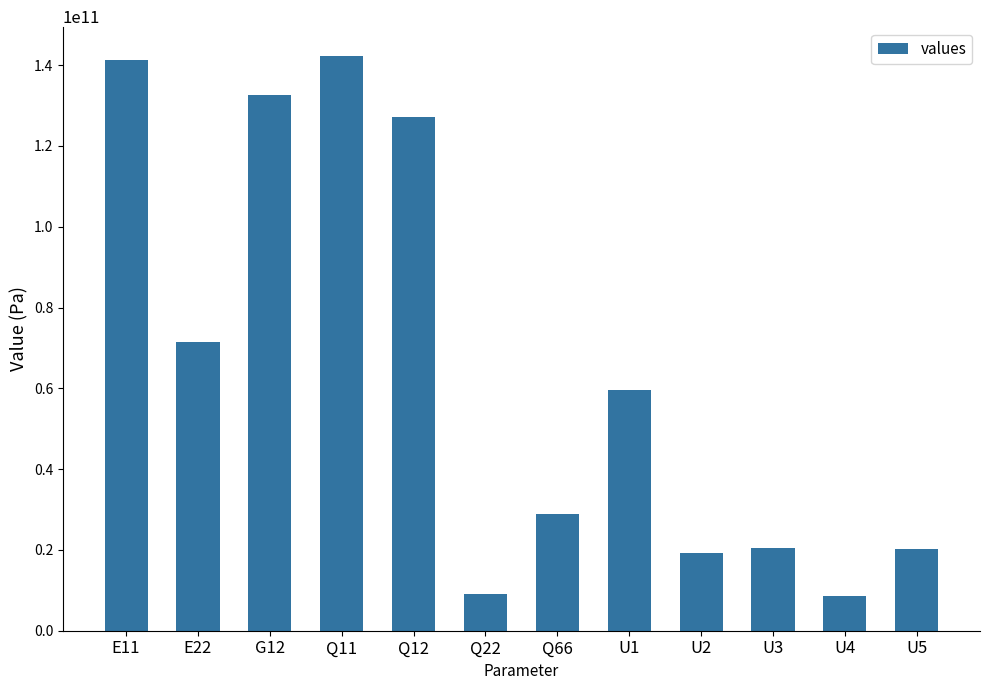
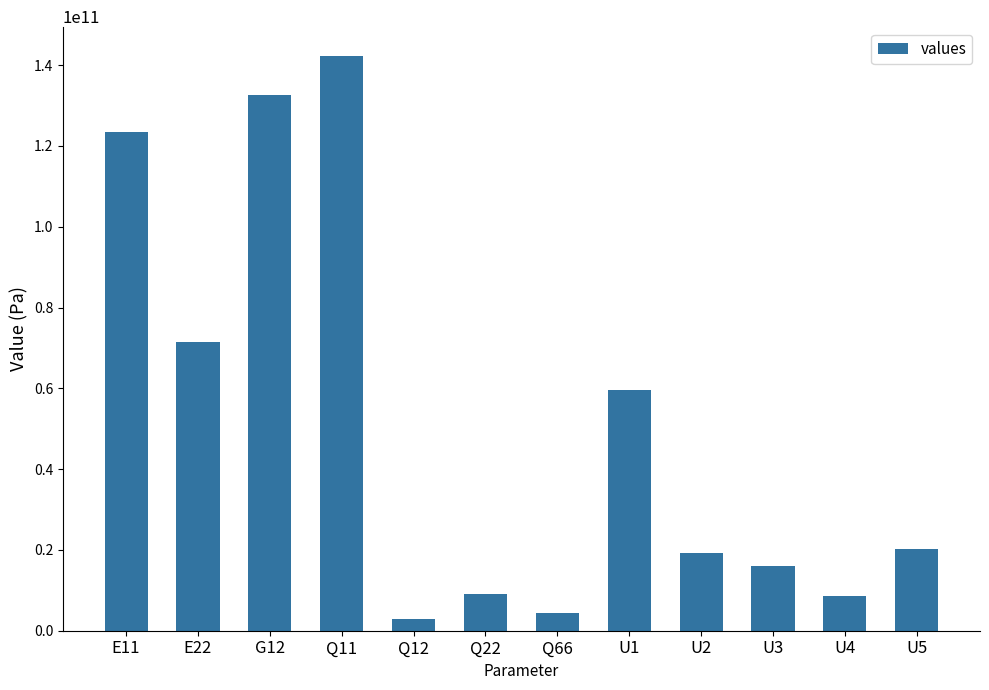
  {
-   "E11": 141000000000,
+   "E11": 123000000000,
    "E22": 71000000000,
    "G12": 132000000000,
    "Q11": 142000000000,
-   "Q12": 127000000000,
+   "Q12": 3000000000,
    "Q22": 9000000000,
-   "Q66": 29000000000,
+   "Q66": 4000000000,
    "U1": 60000000000,
    "U2": 19000000000,
-   "U3": 20000000000,
+   "U3": 16000000000,
    "U4": 9000000000,
    "U5": 20000000000
  }
